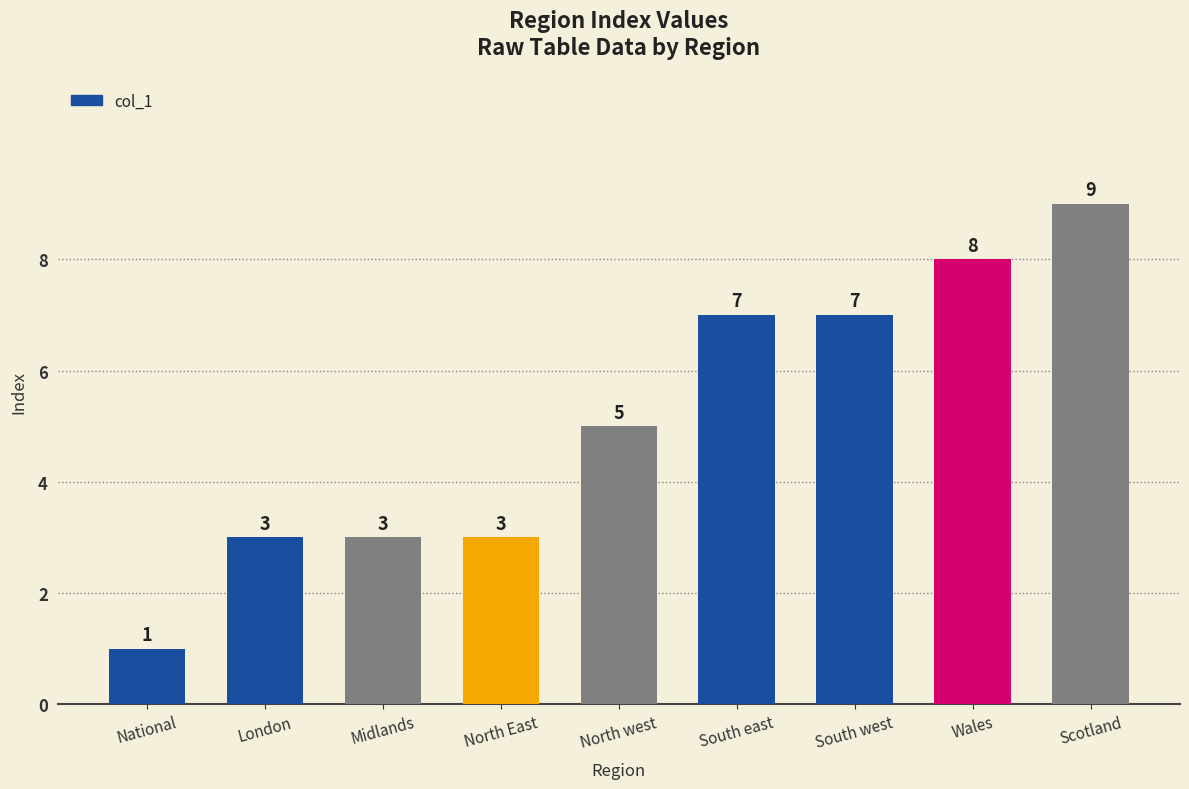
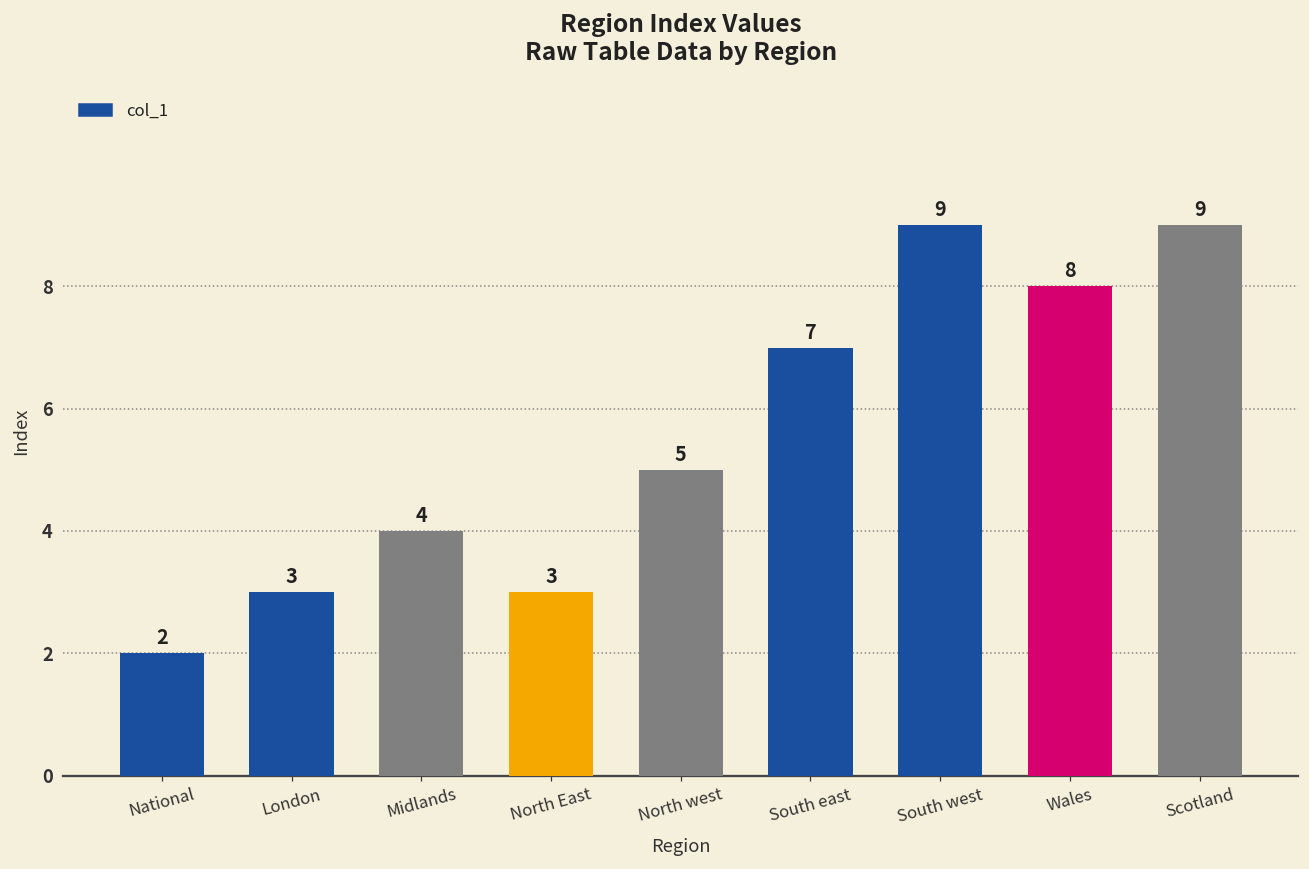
  {
-   "National": 1,
+   "National": 2,
    "London": 3,
-   "Midlands": 3,
+   "Midlands": 4,
    "North East": 3,
    "North west": 5,
    "South east": 7,
-   "South west": 7,
+   "South west": 9,
    "Wales": 8,
    "Scotland": 9
  }
